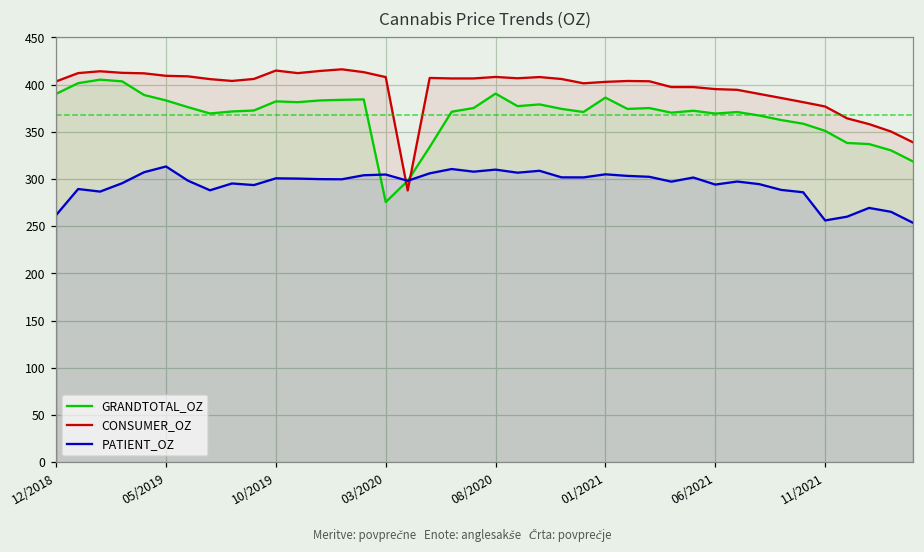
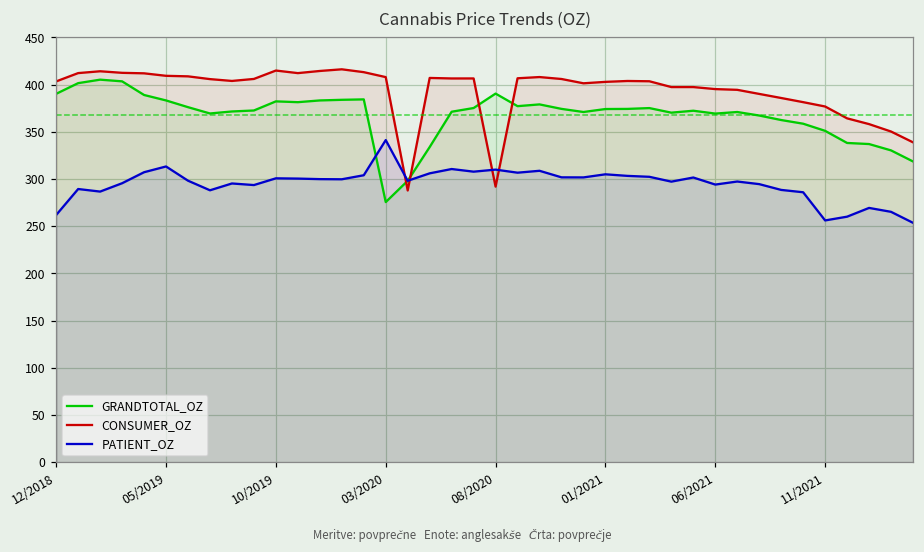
  {
    "GRANDTOTAL_OZ": {
      "12/2018": 390,
      "05/2019": 380,
      "10/2019": 380,
      "03/2020": 280,
      "08/2020": 390,
-     "01/2021": 390,
+     "01/2021": 370,
      "06/2021": 370,
      "11/2021": 350
    },
    "CONSUMER_OZ": {
      "12/2018": 400,
      "05/2019": 410,
      "10/2019": 410,
      "03/2020": 410,
-     "08/2020": 410,
+     "08/2020": 290,
      "01/2021": 400,
      "06/2021": 400,
      "11/2021": 380
    },
    "PATIENT_OZ": {
      "12/2018": 260,
      "05/2019": 310,
      "10/2019": 300,
-     "03/2020": 300,
+     "03/2020": 340,
      "08/2020": 310,
      "01/2021": 300,
      "06/2021": 290,
      "11/2021": 260
    }
  }
